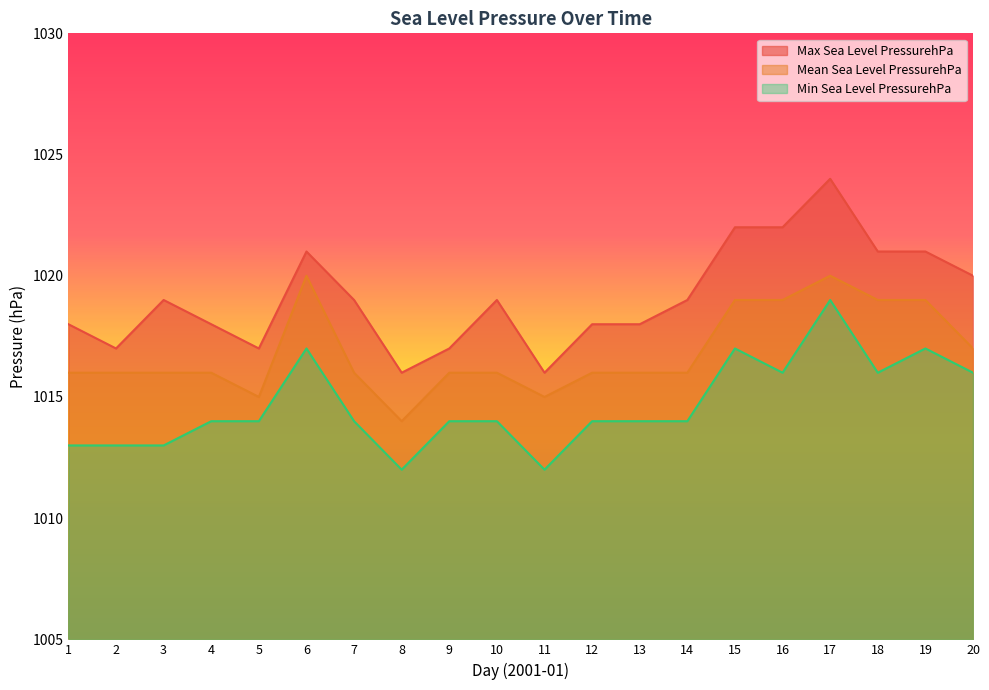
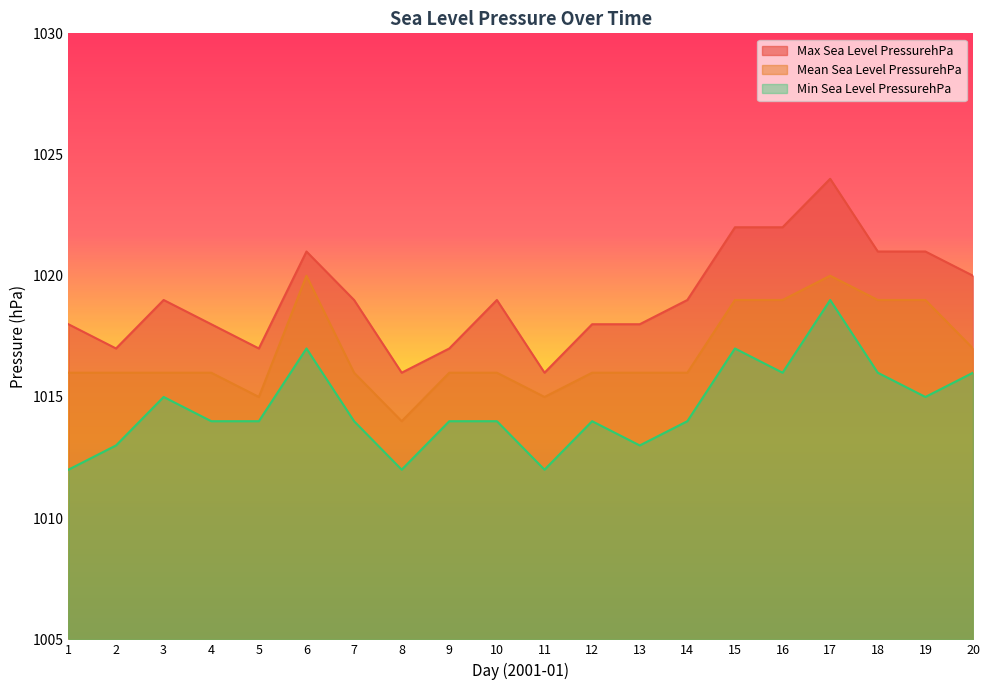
  {
    "Min Sea Level PressurehPa": {
-     "1": 1013,
+     "1": 1012,
      "2": 1013,
-     "3": 1013,
+     "3": 1015,
      "4": 1014,
      "5": 1014,
      "6": 1017,
      "7": 1014,
      "8": 1012,
      "9": 1014,
      "10": 1014,
      "11": 1012,
      "12": 1014,
-     "13": 1014,
+     "13": 1013,
      "14": 1014,
      "15": 1017,
      "16": 1016,
      "17": 1019,
      "18": 1016,
-     "19": 1017,
+     "19": 1015,
      "20": 1016
    }
  }
